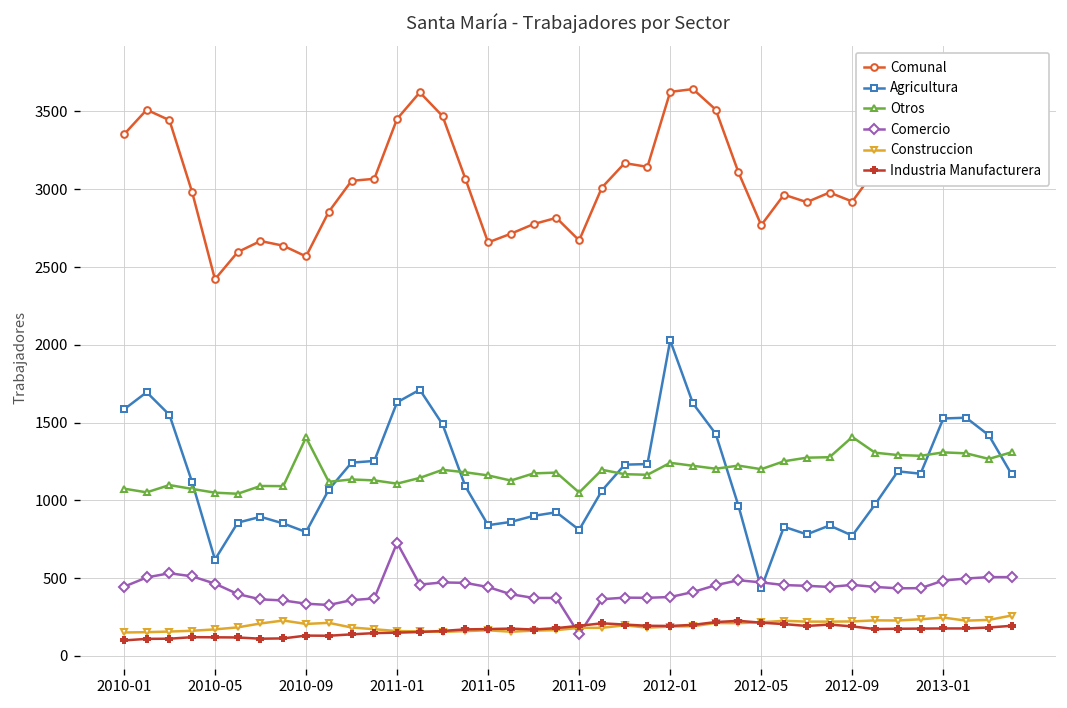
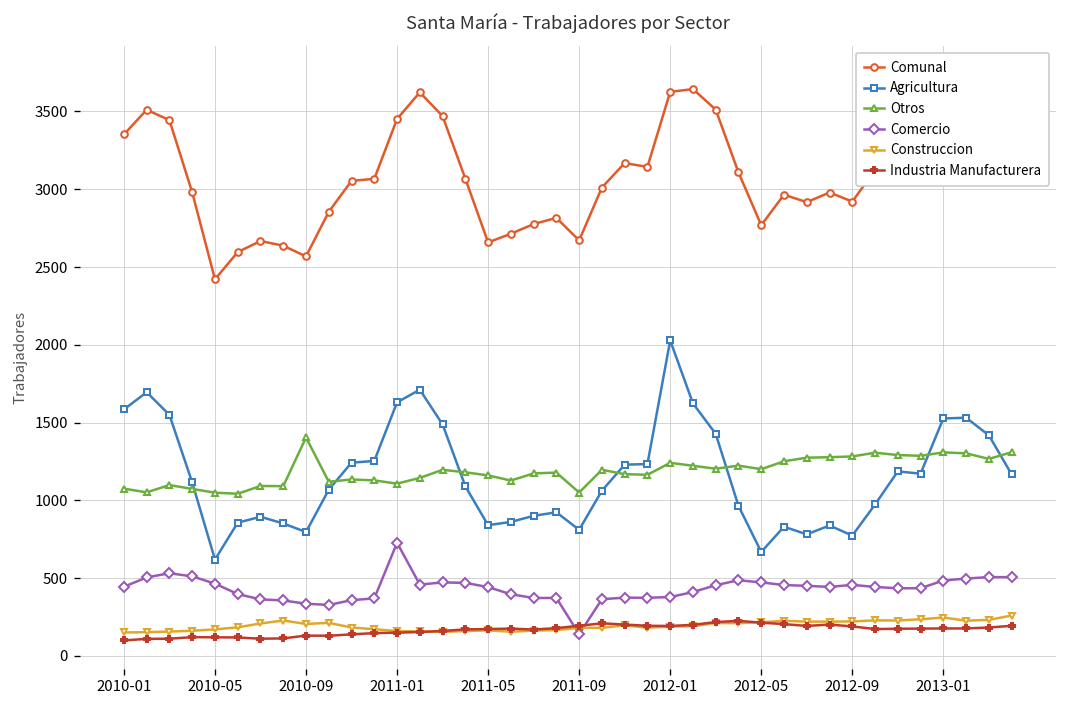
  {
    "Agricultura": {
      "2010-01": 1580,
      "2010-05": 620,
      "2010-09": 800,
      "2011-01": 1630,
      "2011-05": 840,
      "2011-09": 810,
      "2012-01": 2030,
-     "2012-05": 430,
+     "2012-05": 670,
      "2012-09": 770,
      "2013-01": 1530
    },
    "Otros": {
      "2010-01": 1080,
      "2010-05": 1050,
      "2010-09": 1400,
      "2011-01": 1110,
      "2011-05": 1160,
      "2011-09": 1050,
      "2012-01": 1240,
      "2012-05": 1200,
-     "2012-09": 1410,
+     "2012-09": 1280,
      "2013-01": 1310
    },
    "Comercio": {
      "2010-01": 440,
      "2010-05": 460,
      "2010-09": 340,
      "2011-01": 730,
      "2011-05": 440,
      "2011-09": 140,
      "2012-01": 380,
      "2012-05": 470,
      "2012-09": 460,
      "2013-01": 480
    },
    "Construccion": {
      "2010-01": 150,
      "2010-05": 170,
      "2010-09": 210,
      "2012-09": 220,
      "2013-01": 250
    }
  }
